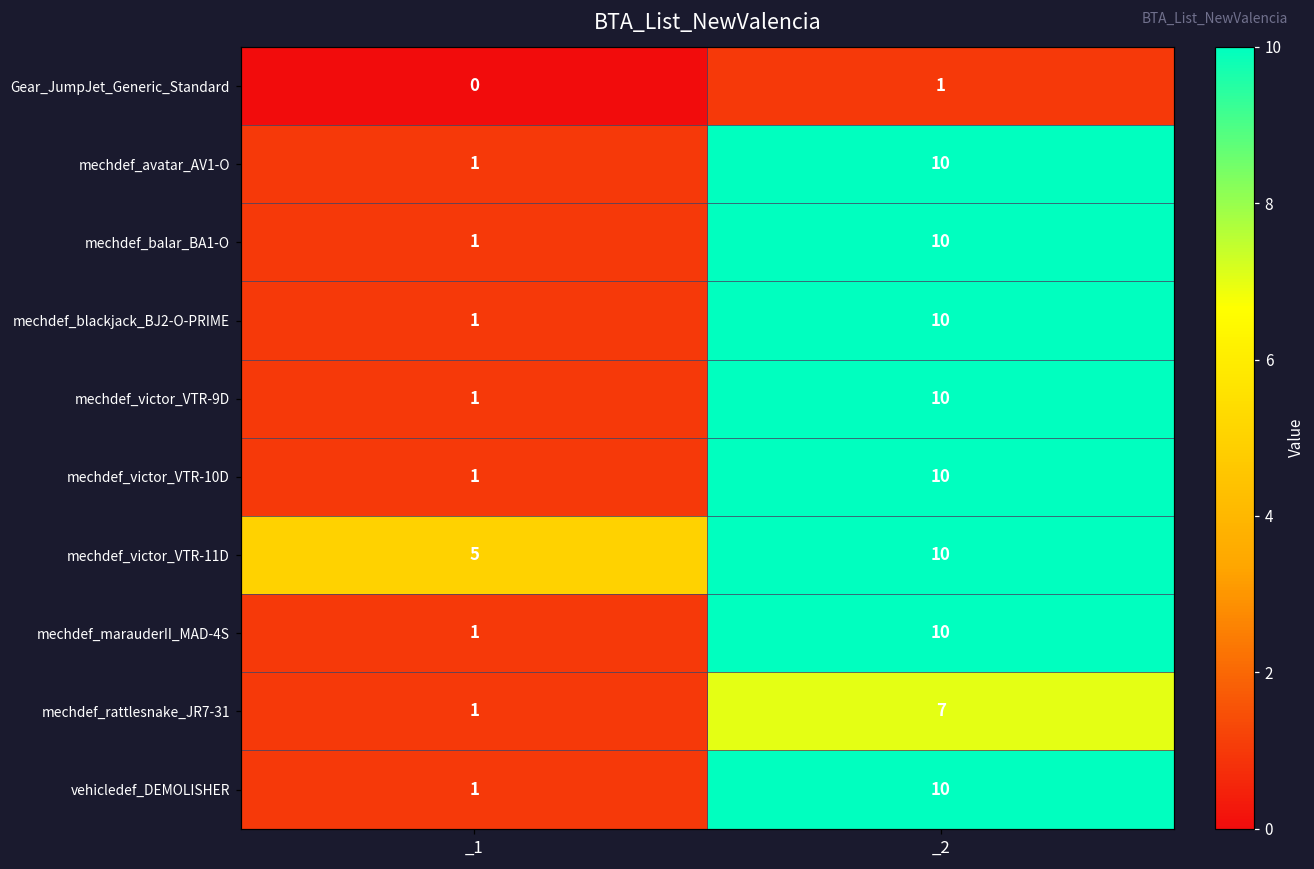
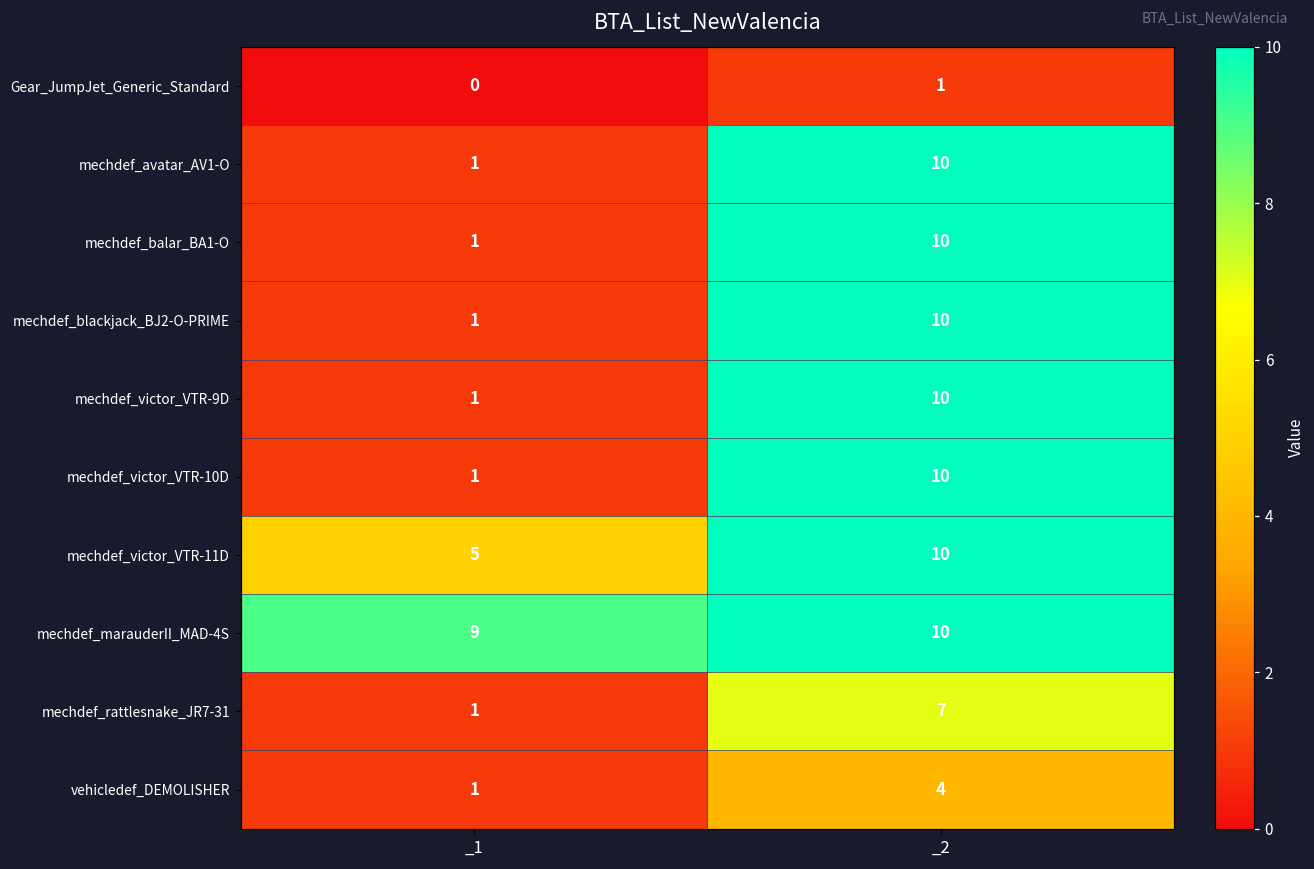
  {
    "Gear_JumpJet_Generic_Standard": {
      "_1": 0,
      "_2": 1
    },
    "mechdef_avatar_AV1-O": {
      "_1": 1,
      "_2": 10
    },
    "mechdef_balar_BA1-O": {
      "_1": 1,
      "_2": 10
    },
    "mechdef_blackjack_BJ2-O-PRIME": {
      "_1": 1,
      "_2": 10
    },
    "mechdef_victor_VTR-9D": {
      "_1": 1,
      "_2": 10
    },
    "mechdef_victor_VTR-10D": {
      "_1": 1,
      "_2": 10
    },
    "mechdef_victor_VTR-11D": {
      "_1": 5,
      "_2": 10
    },
    "mechdef_marauderII_MAD-4S": {
-     "_1": 1,
+     "_1": 9,
      "_2": 10
    },
    "mechdef_rattlesnake_JR7-31": {
      "_1": 1,
      "_2": 7
    },
    "vehicledef_DEMOLISHER": {
      "_1": 1,
-     "_2": 10
+     "_2": 4
    }
  }
